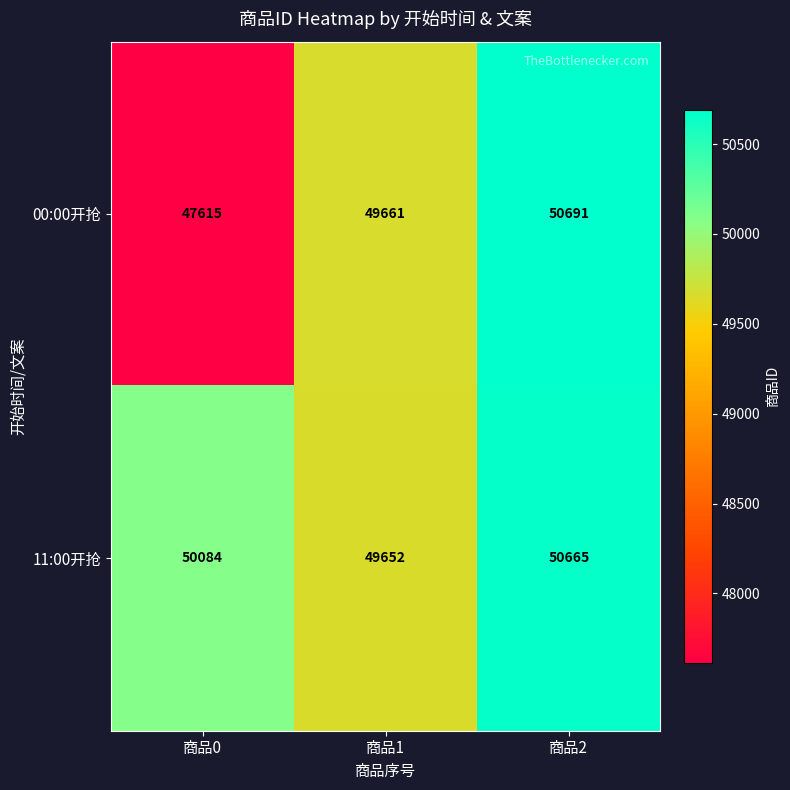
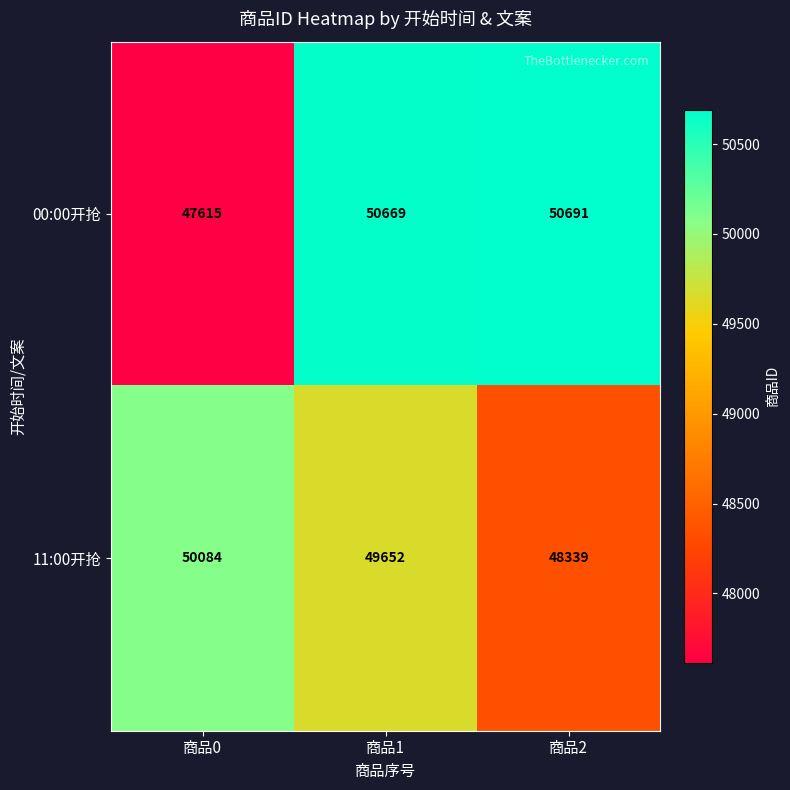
  {
    "00:00开抢": {
      "商品0": 47615,
-     "商品1": 49661
+     "商品1": 50669
    },
    "11:00开抢": {
      "商品0": 50084,
      "商品1": 49652,
-     "商品2": 50665
+     "商品2": 48339
    }
  }
